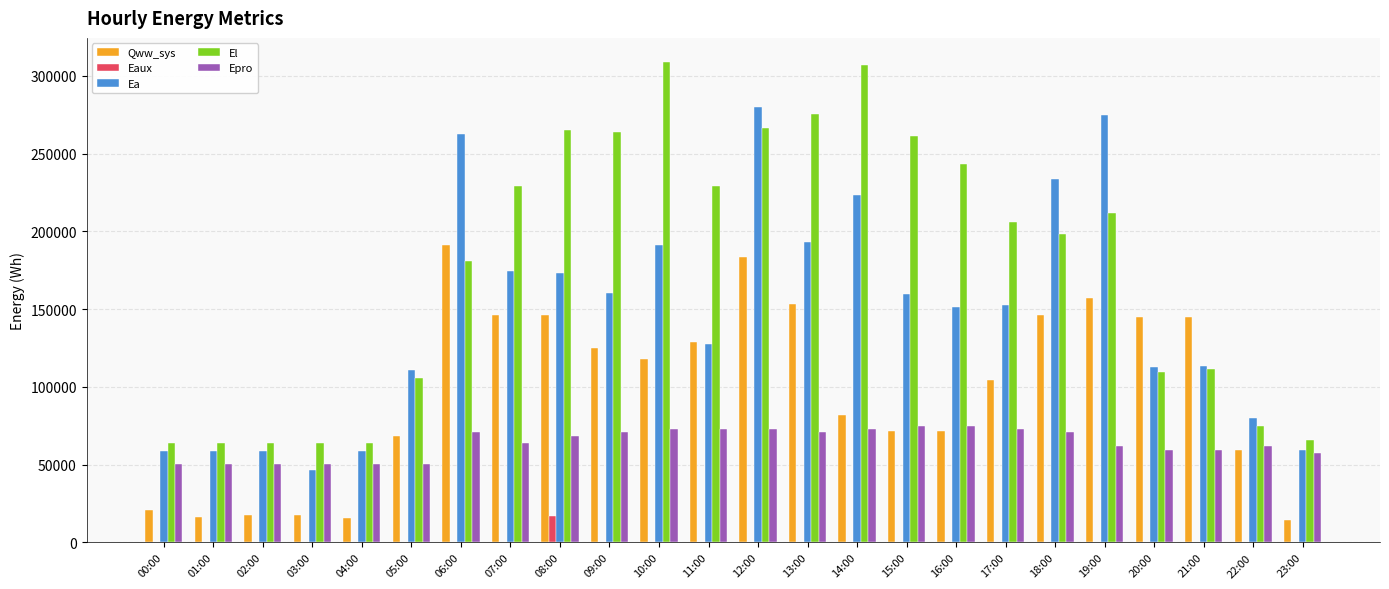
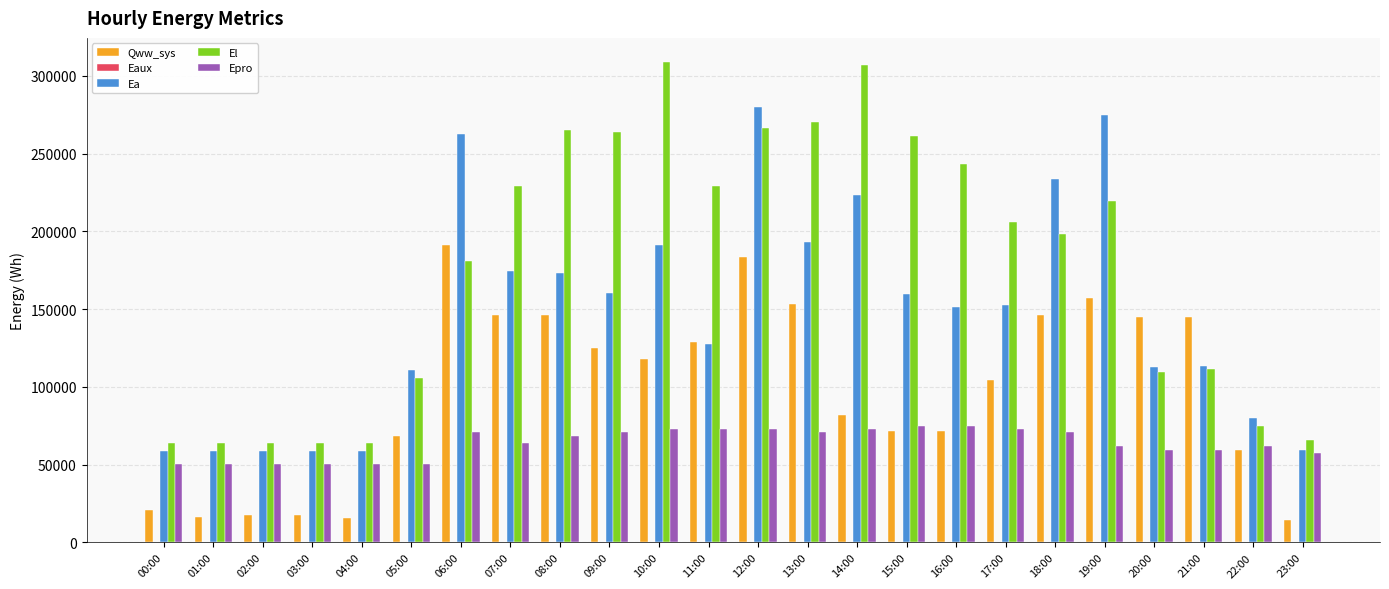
  {
    "Qww_sys": {
      "00:00": 21000,
      "01:00": 16000,
      "02:00": 18000,
      "03:00": 18000,
      "04:00": 16000,
      "05:00": 69000,
      "06:00": 191000,
      "07:00": 146000,
      "08:00": 146000,
      "09:00": 125000,
      "10:00": 118000,
      "11:00": 129000,
      "12:00": 184000,
      "13:00": 153000,
      "14:00": 82000,
      "15:00": 71000,
      "16:00": 72000,
      "17:00": 104000,
      "18:00": 146000,
      "19:00": 157000,
      "20:00": 145000,
      "21:00": 145000,
      "22:00": 59000,
      "23:00": 15000
    },
    "Eaux": {
-     "08:00": 17000
+     "08:00": 0
    },
    "Ea": {
      "00:00": 59000,
      "01:00": 59000,
      "02:00": 59000,
-     "03:00": 47000,
+     "03:00": 59000,
      "04:00": 59000,
      "05:00": 111000,
      "06:00": 263000,
      "07:00": 174000,
      "08:00": 173000,
      "09:00": 161000,
      "10:00": 191000,
      "11:00": 128000,
      "12:00": 280000,
      "13:00": 193000,
      "14:00": 223000,
      "15:00": 160000,
      "16:00": 151000,
      "17:00": 153000,
      "18:00": 234000,
      "19:00": 275000,
      "20:00": 113000,
      "21:00": 113000,
      "22:00": 80000,
      "23:00": 59000
    },
    "El": {
      "00:00": 64000,
      "01:00": 64000,
      "02:00": 64000,
      "03:00": 64000,
      "04:00": 64000,
      "05:00": 106000,
      "06:00": 181000,
      "07:00": 229000,
      "08:00": 265000,
      "09:00": 264000,
      "10:00": 309000,
      "11:00": 229000,
      "12:00": 266000,
-     "13:00": 275000,
+     "13:00": 270000,
      "14:00": 307000,
      "15:00": 262000,
      "16:00": 243000,
      "17:00": 206000,
      "18:00": 198000,
-     "19:00": 212000,
+     "19:00": 219000,
      "20:00": 110000,
      "21:00": 112000,
      "22:00": 75000,
      "23:00": 66000
    },
    "Epro": {
      "00:00": 51000,
      "01:00": 51000,
      "02:00": 51000,
      "03:00": 51000,
      "04:00": 51000,
      "05:00": 51000,
      "06:00": 71000,
      "07:00": 64000,
      "08:00": 69000,
      "09:00": 71000,
      "10:00": 73000,
      "11:00": 73000,
      "12:00": 73000,
      "13:00": 71000,
      "14:00": 73000,
      "15:00": 75000,
      "16:00": 75000,
      "17:00": 73000,
      "18:00": 71000,
      "19:00": 62000,
      "20:00": 60000,
      "21:00": 60000,
      "22:00": 62000,
      "23:00": 57000
    }
  }
